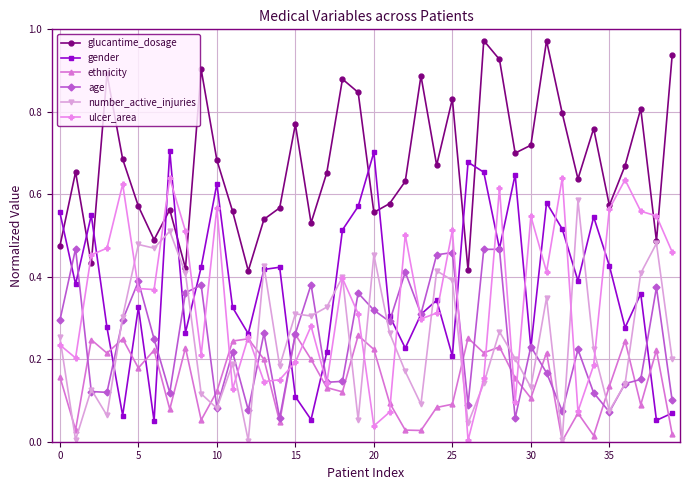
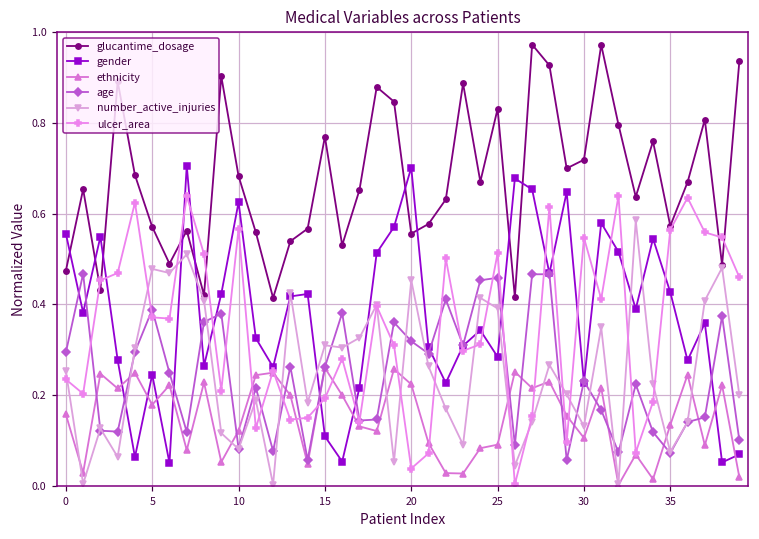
  {
    "glucantime_dosage": {
      "0": 0.47,
      "5": 0.57,
      "10": 0.68,
      "15": 0.77,
      "20": 0.56,
      "25": 0.83,
      "30": 0.72,
      "35": 0.57
    },
    "gender": {
      "0": 0.56,
-     "5": 0.33,
+     "5": 0.25,
      "10": 0.63,
      "15": 0.11,
      "20": 0.70,
-     "25": 0.21,
+     "25": 0.28,
      "35": 0.43
    }
  }
